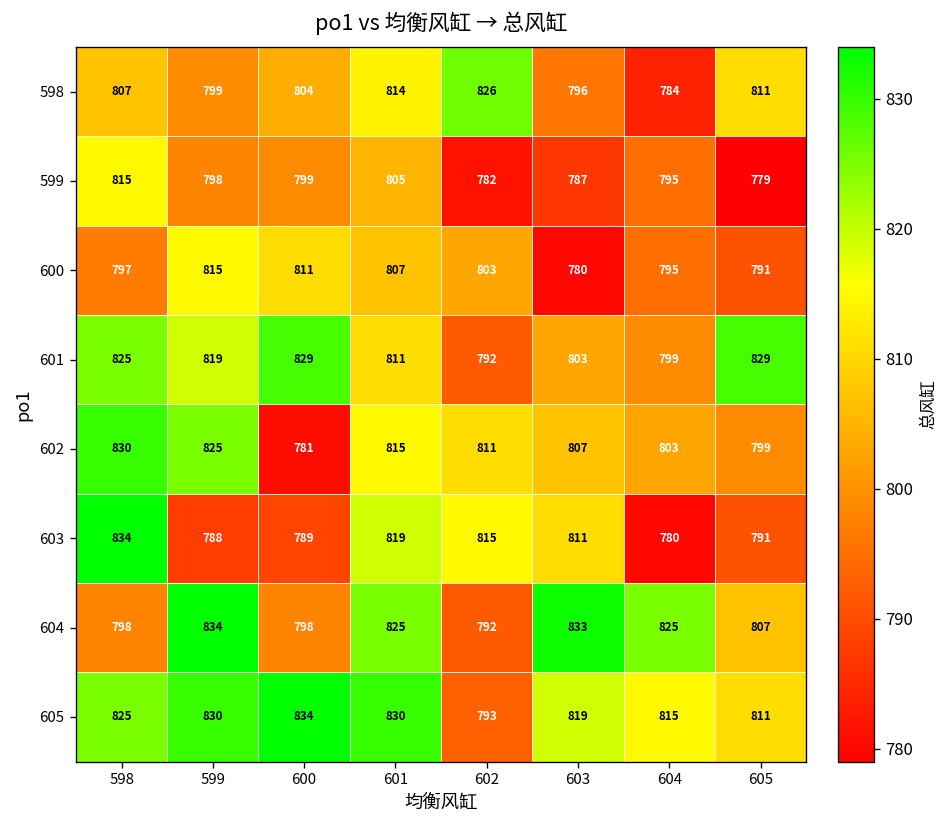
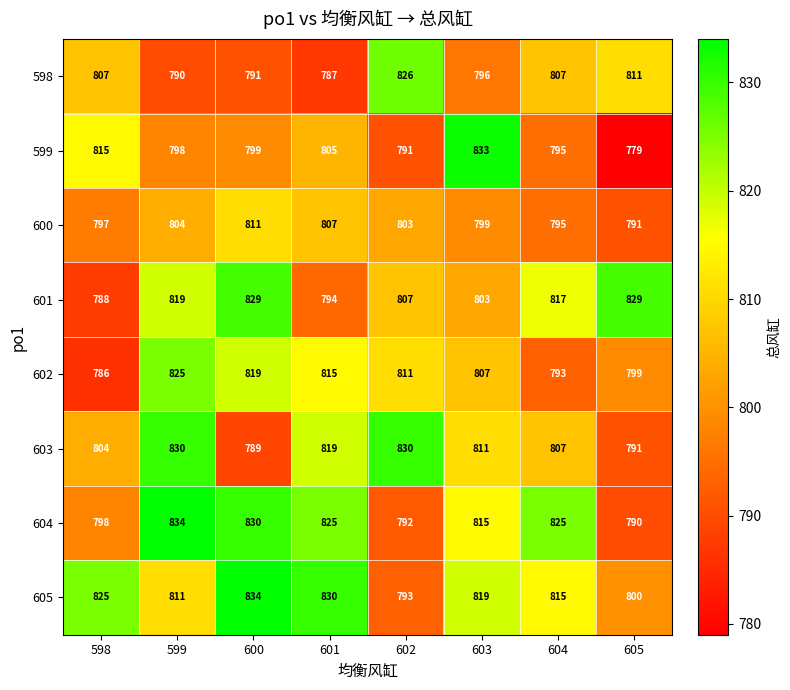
  {
    "598": {
      "598": 807,
-     "599": 799,
-     "600": 804,
-     "601": 814,
+     "599": 790,
+     "600": 791,
+     "601": 787,
      "602": 826,
      "603": 796,
-     "604": 784,
+     "604": 807,
      "605": 811
    },
    "599": {
      "598": 815,
      "599": 798,
      "600": 799,
      "601": 805,
-     "602": 782,
-     "603": 787,
+     "602": 791,
+     "603": 833,
      "604": 795,
      "605": 779
    },
    "600": {
      "598": 797,
-     "599": 815,
+     "599": 804,
      "600": 811,
      "601": 807,
      "602": 803,
-     "603": 780,
+     "603": 799,
      "604": 795,
      "605": 791
    },
    "601": {
-     "598": 825,
+     "598": 788,
      "599": 819,
      "600": 829,
-     "601": 811,
-     "602": 792,
+     "601": 794,
+     "602": 807,
      "603": 803,
-     "604": 799,
+     "604": 817,
      "605": 829
    },
    "602": {
-     "598": 830,
+     "598": 786,
      "599": 825,
-     "600": 781,
+     "600": 819,
      "601": 815,
      "602": 811,
      "603": 807,
-     "604": 803,
+     "604": 793,
      "605": 799
    },
    "603": {
-     "598": 834,
-     "599": 788,
+     "598": 804,
+     "599": 830,
      "600": 789,
      "601": 819,
-     "602": 815,
+     "602": 830,
      "603": 811,
-     "604": 780,
+     "604": 807,
      "605": 791
    },
    "604": {
      "598": 798,
      "599": 834,
-     "600": 798,
+     "600": 830,
      "601": 825,
      "602": 792,
-     "603": 833,
+     "603": 815,
      "604": 825,
-     "605": 807
+     "605": 790
    },
    "605": {
      "598": 825,
-     "599": 830,
+     "599": 811,
      "600": 834,
      "601": 830,
      "602": 793,
      "603": 819,
      "604": 815,
-     "605": 811
+     "605": 800
    }
  }
